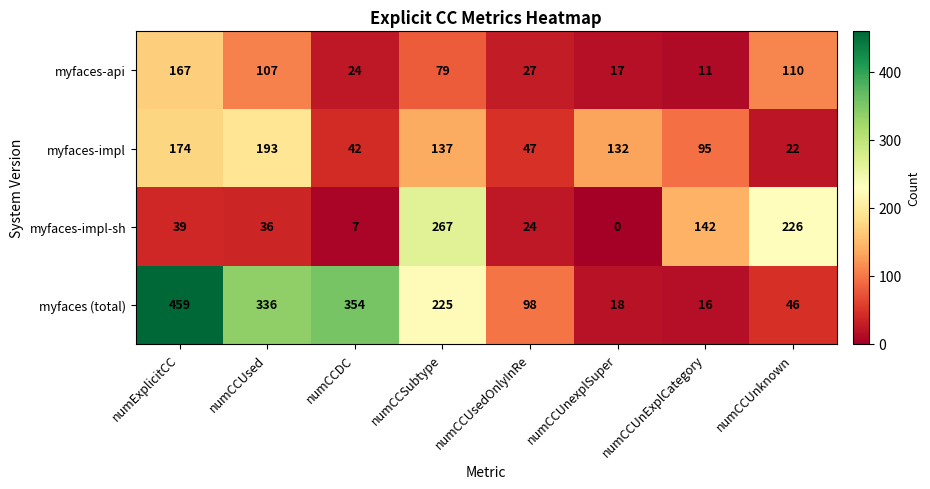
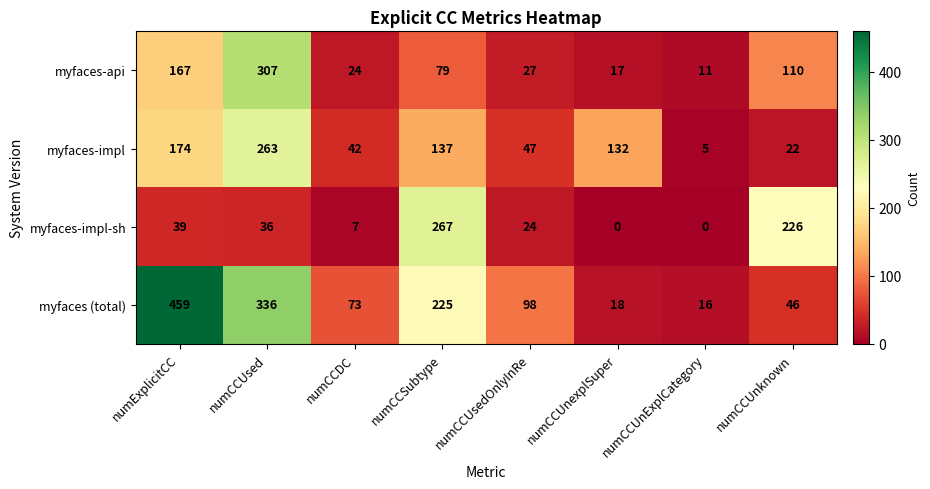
  {
    "myfaces-api": {
      "numExplicitCC": 167,
-     "numCCUsed": 107,
+     "numCCUsed": 307,
      "numCCDC": 24,
      "numCCSubtype": 79,
      "numCCUsedOnlyInRe": 27,
      "numCCUnexplSuper": 17,
      "numCCUnExplCategory": 11,
      "numCCUnknown": 110
    },
    "myfaces-impl": {
      "numExplicitCC": 174,
-     "numCCUsed": 193,
+     "numCCUsed": 263,
      "numCCDC": 42,
      "numCCSubtype": 137,
      "numCCUsedOnlyInRe": 47,
      "numCCUnexplSuper": 132,
-     "numCCUnExplCategory": 95,
+     "numCCUnExplCategory": 5,
      "numCCUnknown": 22
    },
    "myfaces-impl-sh": {
      "numExplicitCC": 39,
      "numCCUsed": 36,
      "numCCDC": 7,
      "numCCSubtype": 267,
      "numCCUsedOnlyInRe": 24,
      "numCCUnexplSuper": 0,
-     "numCCUnExplCategory": 142,
+     "numCCUnExplCategory": 0,
      "numCCUnknown": 226
    },
    "myfaces (total)": {
      "numExplicitCC": 459,
      "numCCUsed": 336,
-     "numCCDC": 354,
+     "numCCDC": 73,
      "numCCSubtype": 225,
      "numCCUsedOnlyInRe": 98,
      "numCCUnexplSuper": 18,
      "numCCUnExplCategory": 16,
      "numCCUnknown": 46
    }
  }
